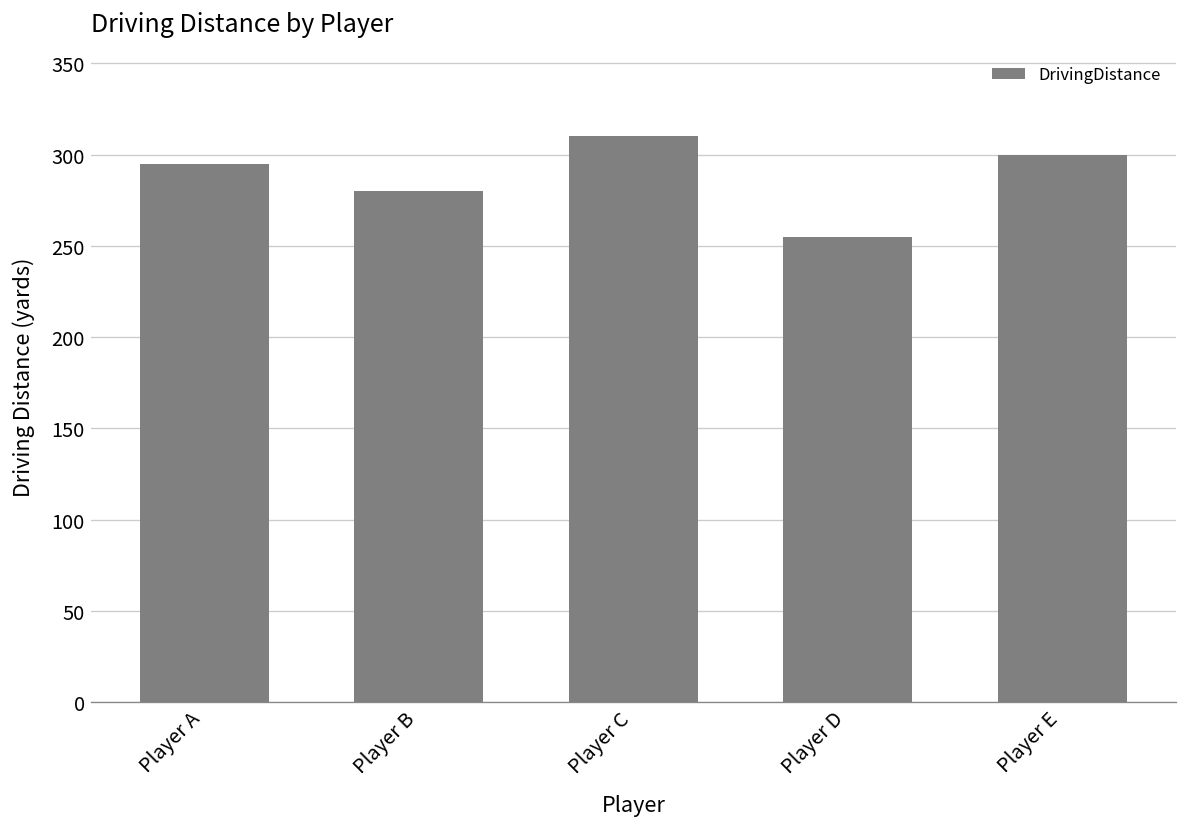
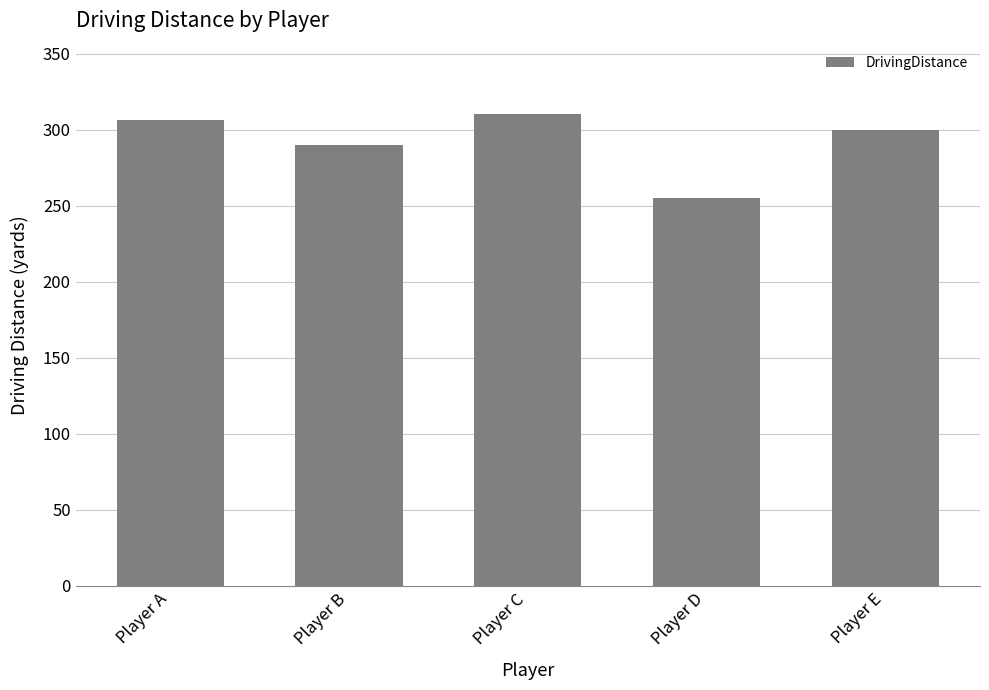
  {
-   "Player A": 295,
-   "Player B": 280,
+   "Player A": 306,
+   "Player B": 290,
    "Player C": 310,
    "Player D": 255,
    "Player E": 300
  }
